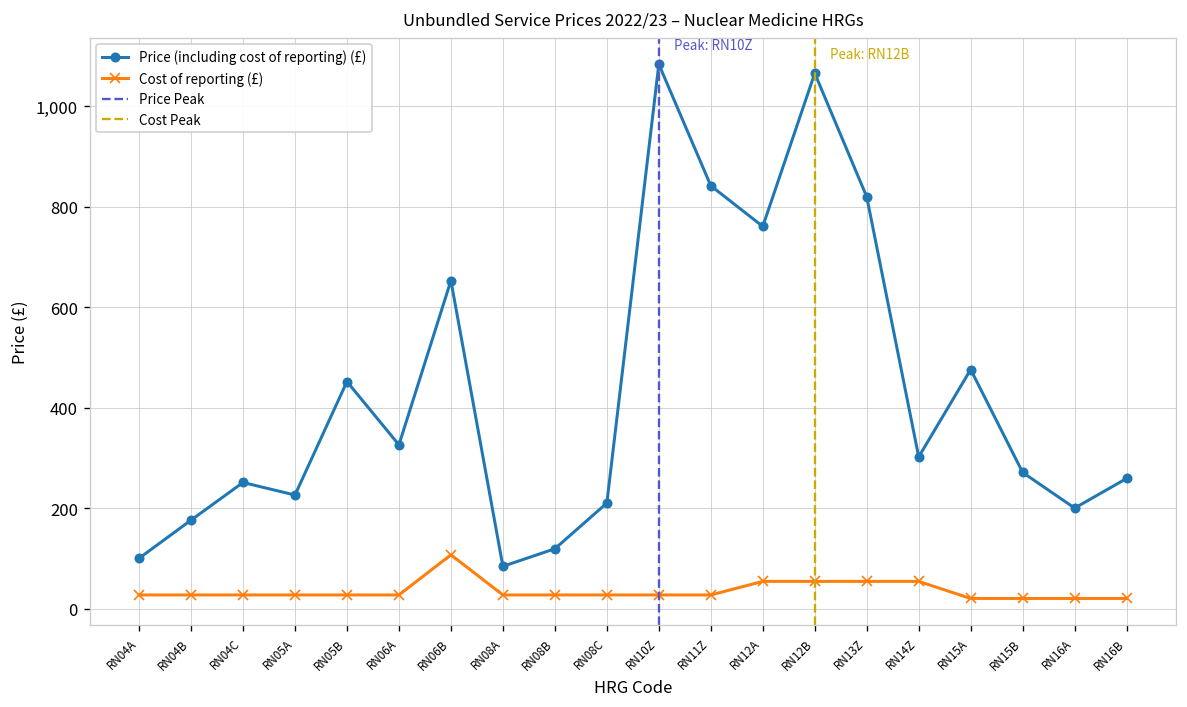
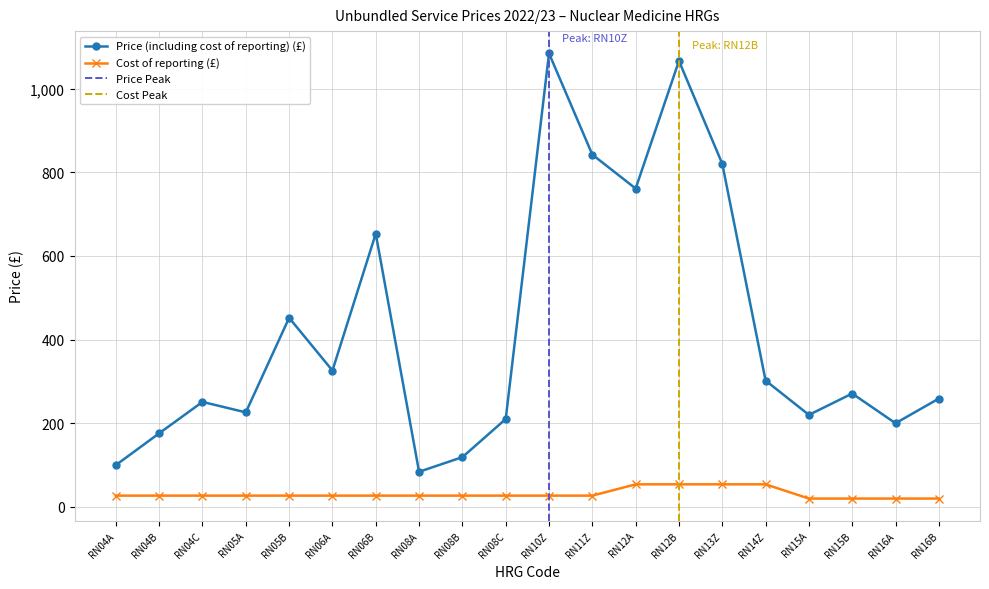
  {
    "Price (including cost of reporting) (£)": {
      "RN04A": "100",
      "RN04B": "180",
      "RN04C": "250",
      "RN05A": "230",
      "RN05B": "450",
      "RN06A": "330",
      "RN06B": "650",
      "RN08A": "80",
      "RN08B": "120",
      "RN08C": "210",
      "RN10Z": "1,080",
      "RN11Z": "840",
      "RN12A": "760",
      "RN12B": "1,070",
      "RN13Z": "820",
      "RN14Z": "300",
-     "RN15A": "480",
+     "RN15A": "220",
      "RN15B": "270",
      "RN16A": "200",
      "RN16B": "260"
    },
    "Cost of reporting (£)": {
      "RN04A": "30",
      "RN04B": "30",
      "RN04C": "30",
      "RN05A": "30",
      "RN05B": "30",
      "RN06A": "30",
-     "RN06B": "110",
+     "RN06B": "30",
      "RN08A": "30",
      "RN08B": "30",
      "RN08C": "30",
      "RN10Z": "30",
      "RN11Z": "30",
      "RN12A": "50",
      "RN12B": "50",
      "RN13Z": "50",
      "RN14Z": "50",
      "RN15A": "20",
      "RN15B": "20",
      "RN16A": "20",
      "RN16B": "20"
    }
  }
